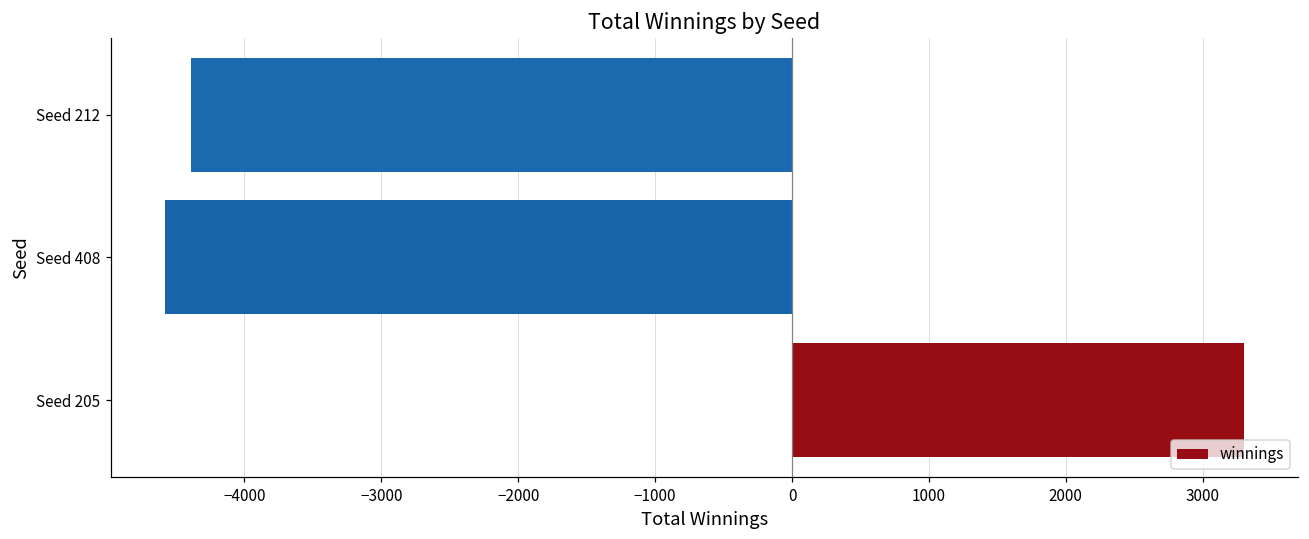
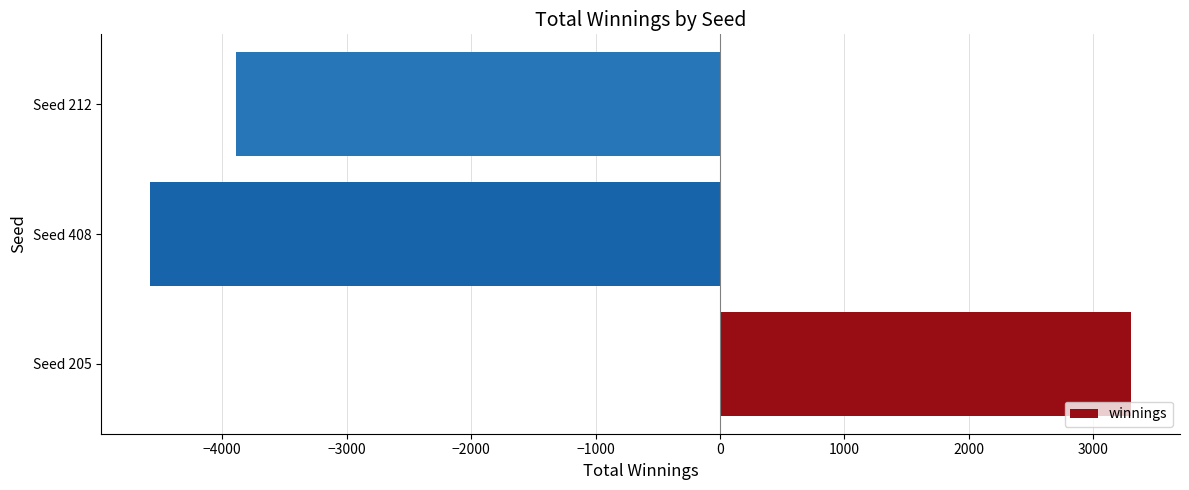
  {
-   "Seed 212": -4390,
+   "Seed 212": -3890,
    "Seed 408": -4580,
    "Seed 205": 3300
  }
